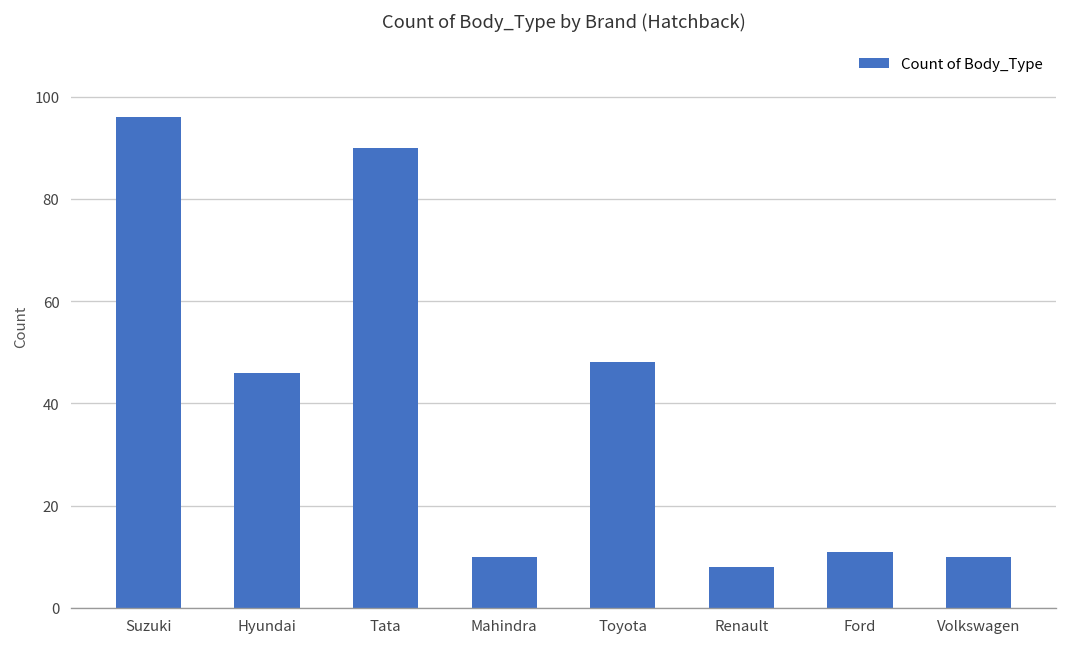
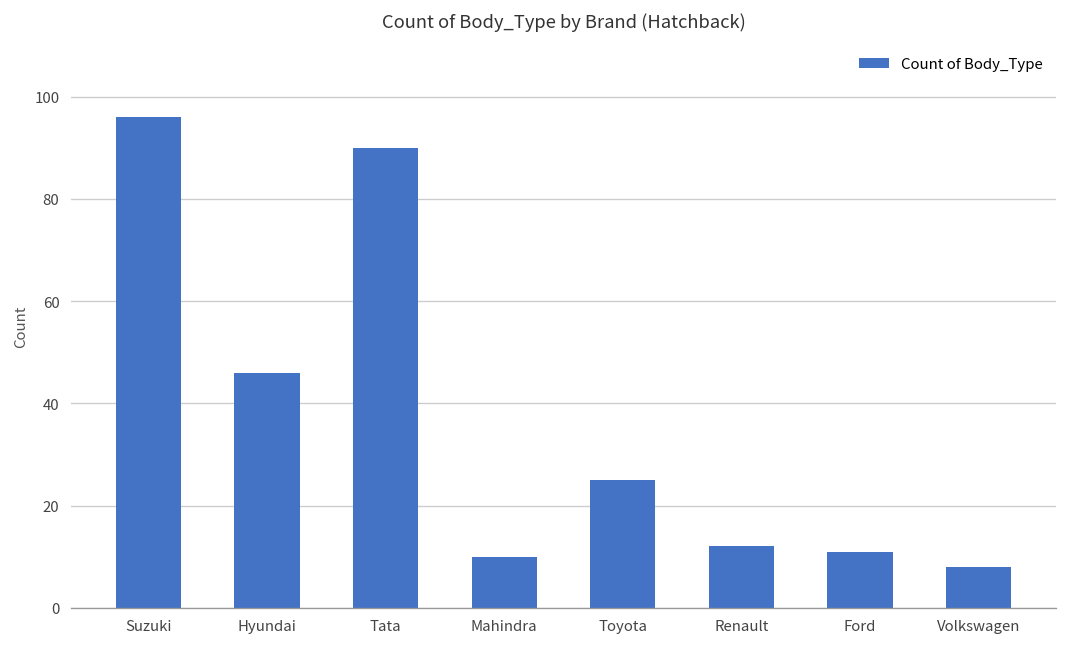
  {
    "Suzuki": 96,
    "Hyundai": 46,
    "Tata": 90,
    "Mahindra": 10,
-   "Toyota": 48,
-   "Renault": 8,
+   "Toyota": 25,
+   "Renault": 12,
    "Ford": 11,
-   "Volkswagen": 10
+   "Volkswagen": 8
  }
